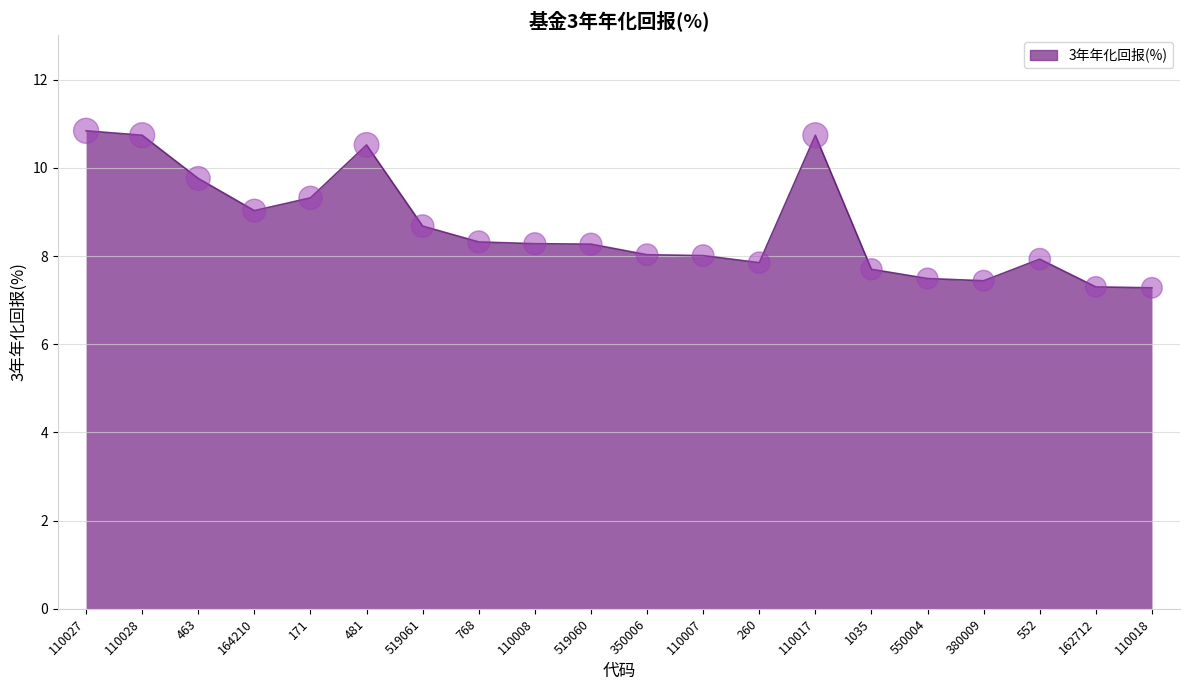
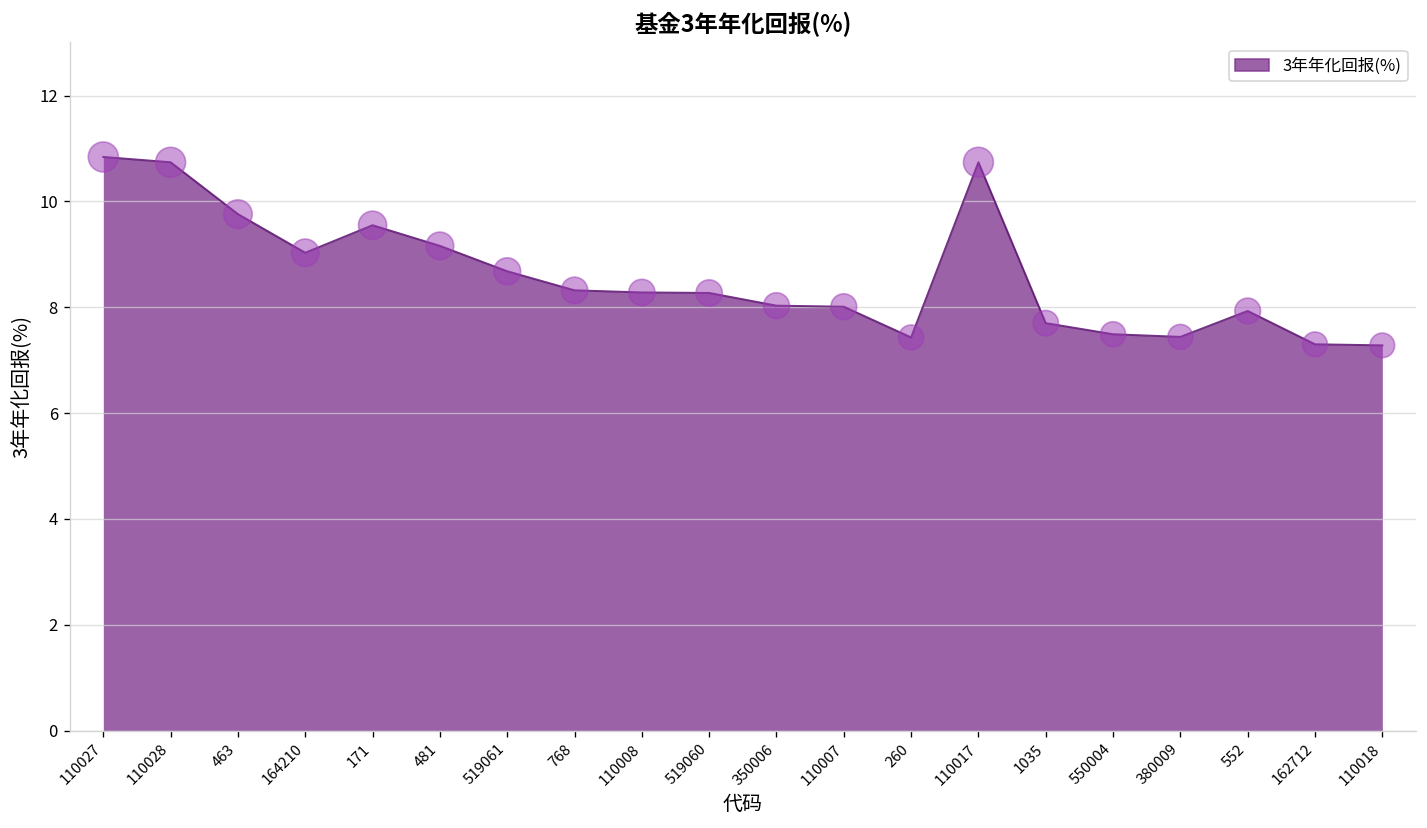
  {
    "110027": 10.8,
    "110028": 10.7,
    "463": 9.8,
    "164210": 9.0,
-   "171": 9.3,
-   "481": 10.5,
+   "171": 9.6,
+   "481": 9.2,
    "519061": 8.7,
    "768": 8.3,
    "110008": 8.3,
    "519060": 8.3,
    "350006": 8.0,
    "110007": 8.0,
-   "260": 7.9,
+   "260": 7.4,
    "110017": 10.7,
    "1035": 7.7,
    "550004": 7.5,
    "380009": 7.4,
    "552": 7.9,
    "162712": 7.3,
    "110018": 7.3
  }
